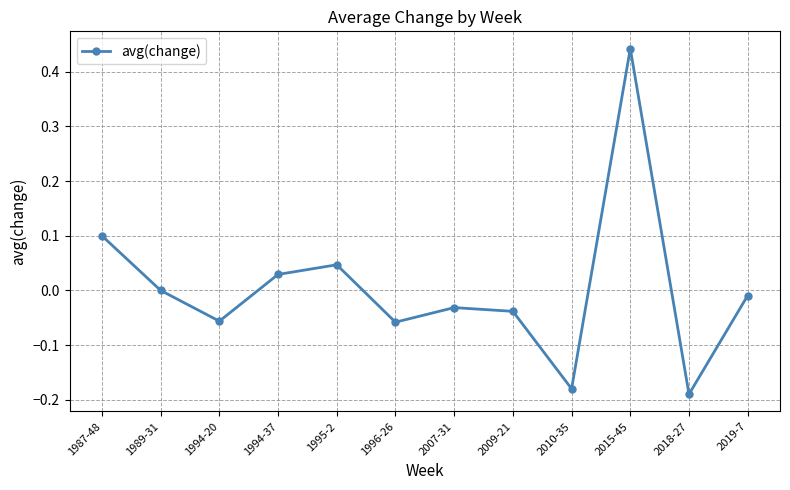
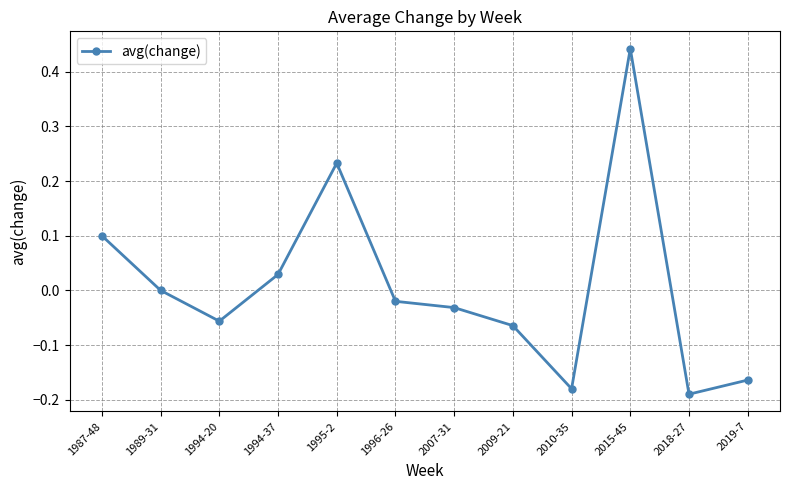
  {
    "1987-48": 0.10,
    "1989-31": 0.00,
    "1994-20": -0.06,
    "1994-37": 0.03,
-   "1995-2": 0.05,
-   "1996-26": -0.06,
+   "1995-2": 0.23,
+   "1996-26": -0.02,
    "2007-31": -0.03,
-   "2009-21": -0.04,
+   "2009-21": -0.06,
    "2010-35": -0.18,
    "2015-45": 0.44,
    "2018-27": -0.19,
-   "2019-7": -0.01
+   "2019-7": -0.16
  }
